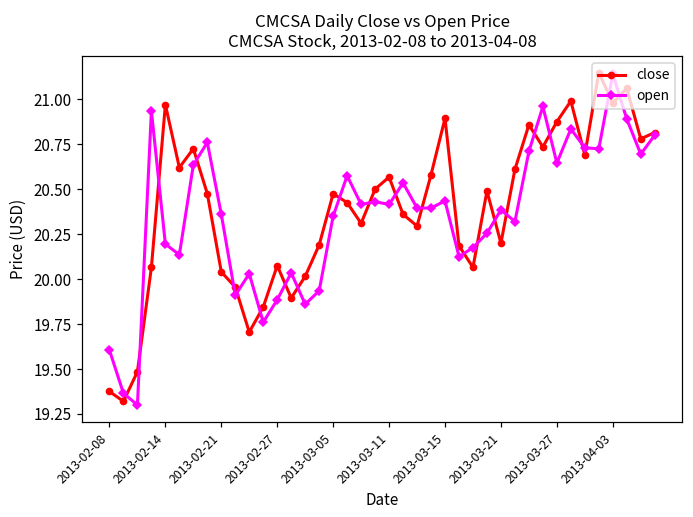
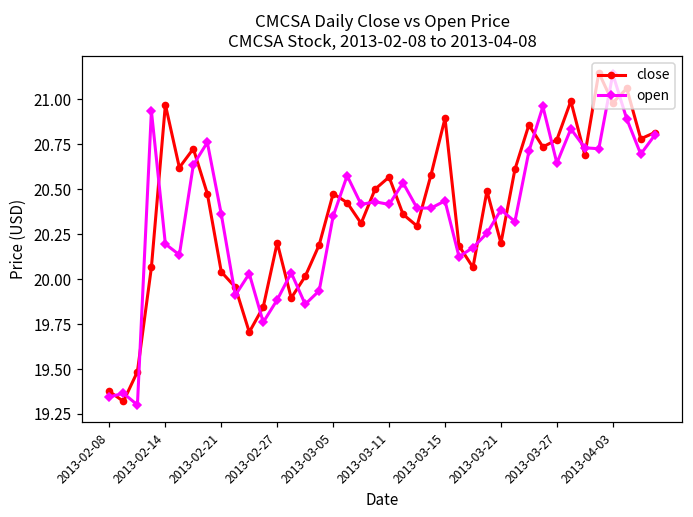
  {
    "close": {
      "2013-02-08": 19.38,
      "2013-02-14": 20.97,
      "2013-02-21": 20.04,
-     "2013-02-27": 20.08,
+     "2013-02-27": 20.20,
      "2013-03-05": 20.48,
      "2013-03-11": 20.57,
      "2013-03-15": 20.89,
      "2013-03-21": 20.20,
-     "2013-03-27": 20.88
+     "2013-03-27": 20.78
    },
    "open": {
-     "2013-02-08": 19.61,
+     "2013-02-08": 19.35,
      "2013-02-14": 20.20,
      "2013-02-21": 20.36,
      "2013-02-27": 19.89,
      "2013-03-05": 20.35,
      "2013-03-11": 20.42,
      "2013-03-15": 20.44,
      "2013-03-21": 20.39,
      "2013-03-27": 20.65
    }
  }
